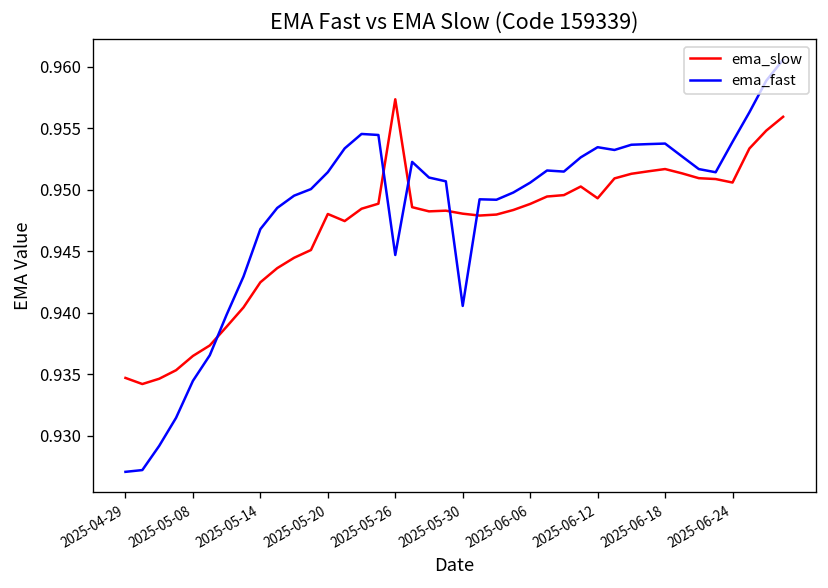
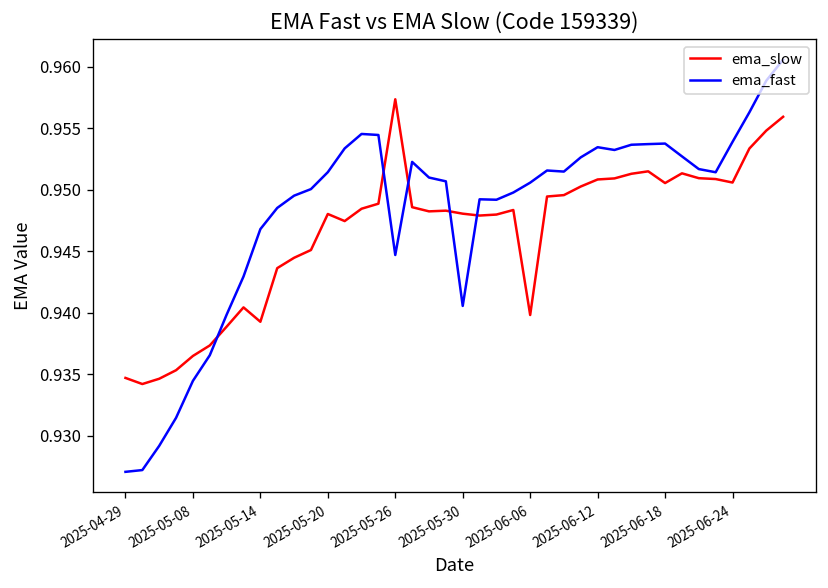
  {
    "ema_slow": {
      "2025-04-29": 0.9347,
      "2025-05-08": 0.9365,
-     "2025-05-14": 0.9425,
+     "2025-05-14": 0.9393,
      "2025-05-20": 0.9480,
      "2025-05-26": 0.9574,
      "2025-05-30": 0.9481,
-     "2025-06-06": 0.9489,
-     "2025-06-12": 0.9493,
-     "2025-06-18": 0.9517,
+     "2025-06-06": 0.9398,
+     "2025-06-12": 0.9508,
+     "2025-06-18": 0.9505,
      "2025-06-24": 0.9506
    },
    "ema_fast": {
      "2025-04-29": 0.9271,
      "2025-05-08": 0.9345,
      "2025-05-14": 0.9468,
      "2025-05-20": 0.9514,
      "2025-05-26": 0.9447,
      "2025-05-30": 0.9406,
      "2025-06-06": 0.9506,
      "2025-06-12": 0.9535,
      "2025-06-18": 0.9538,
      "2025-06-24": 0.9539
    }
  }
